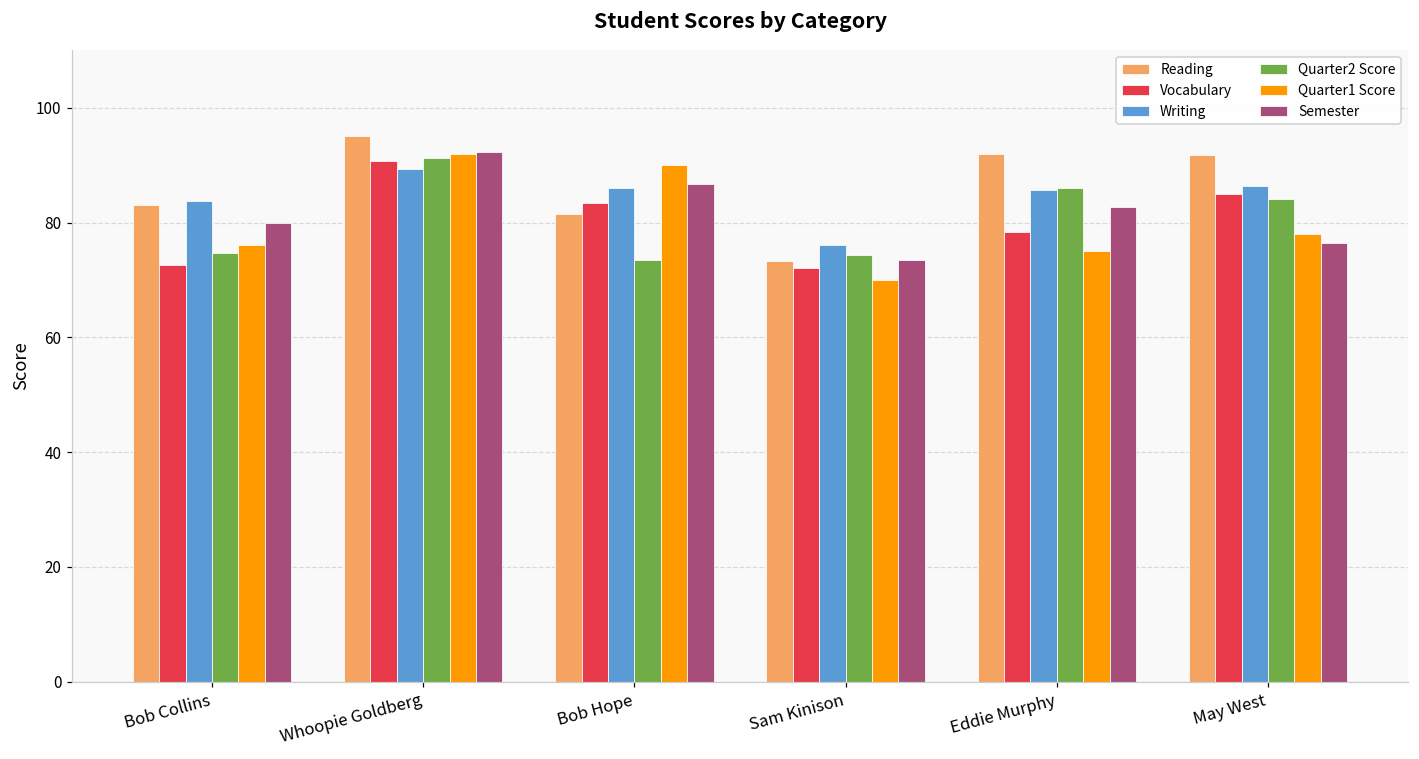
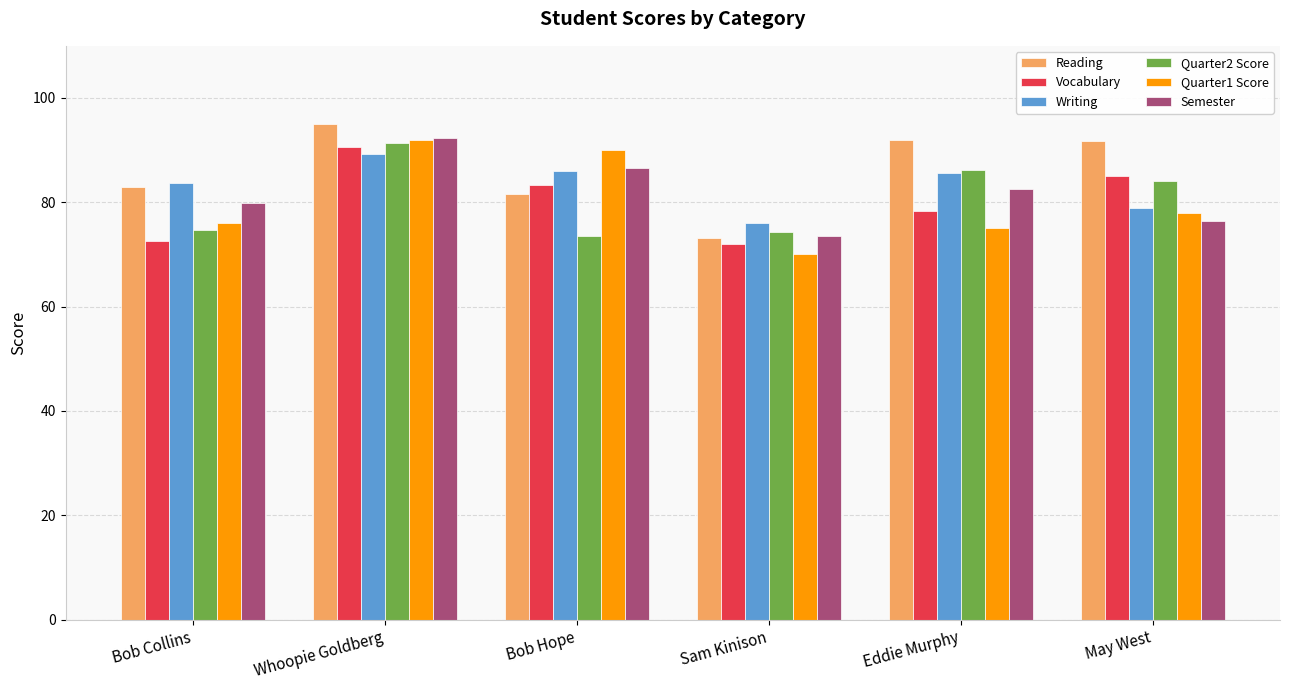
  {
    "Reading": {
      "Bob Collins": 83,
      "Whoopie Goldberg": 95,
      "Bob Hope": 82,
      "Sam Kinison": 73,
      "Eddie Murphy": 92,
      "May West": 92
    },
    "Vocabulary": {
      "Bob Collins": 73,
      "Whoopie Goldberg": 91,
      "Bob Hope": 83,
      "Sam Kinison": 72,
      "Eddie Murphy": 78,
      "May West": 85
    },
    "Writing": {
      "Bob Collins": 84,
      "Whoopie Goldberg": 89,
      "Bob Hope": 86,
      "Sam Kinison": 76,
      "Eddie Murphy": 86,
-     "May West": 86
+     "May West": 79
    },
    "Quarter2 Score": {
      "Bob Collins": 75,
      "Whoopie Goldberg": 91,
      "Bob Hope": 73,
      "Sam Kinison": 74,
      "Eddie Murphy": 86,
      "May West": 84
    },
    "Quarter1 Score": {
      "Bob Collins": 76,
      "Whoopie Goldberg": 92,
      "Bob Hope": 90,
      "Sam Kinison": 70,
      "Eddie Murphy": 75,
      "May West": 78
    },
    "Semester": {
      "Bob Collins": 80,
      "Whoopie Goldberg": 92,
      "Bob Hope": 87,
      "Sam Kinison": 74,
      "Eddie Murphy": 83,
      "May West": 76
    }
  }
